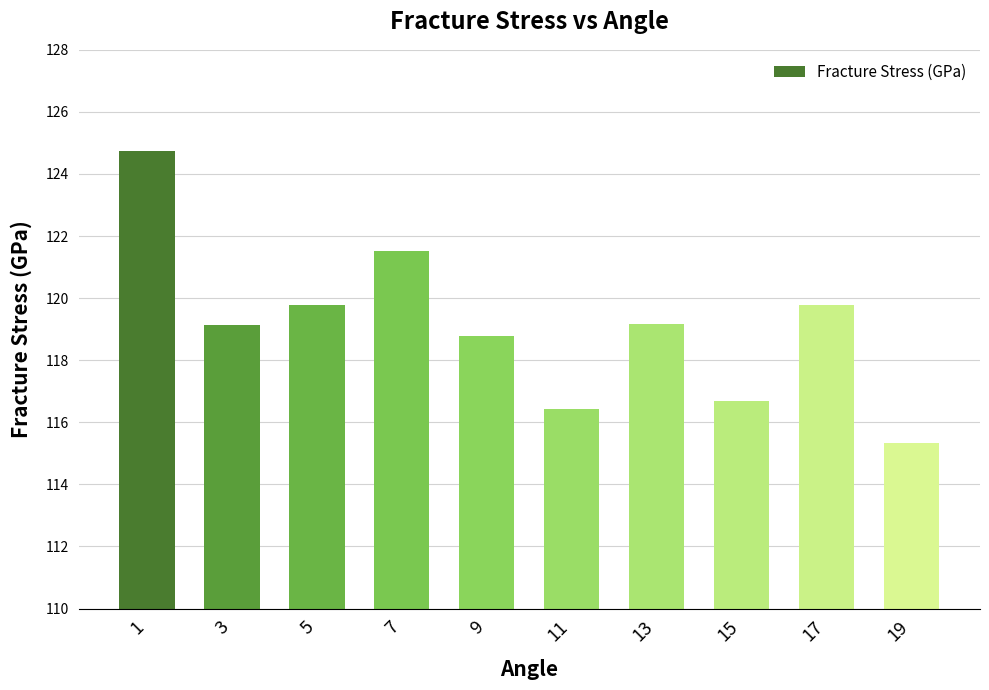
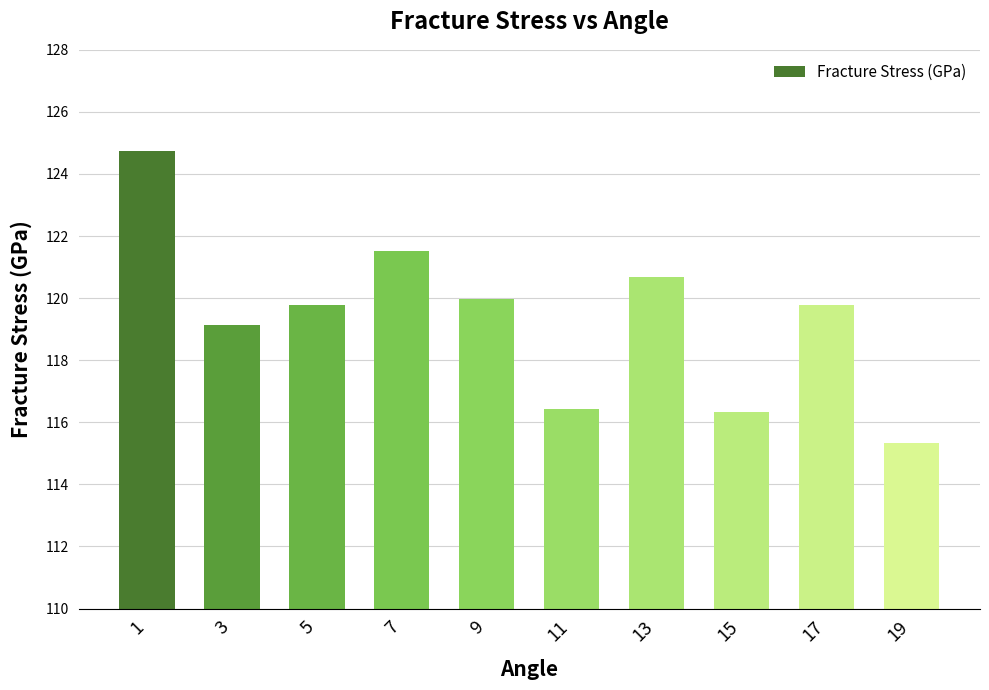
  {
    "1": 124.8,
    "3": 119.1,
    "5": 119.8,
    "7": 121.5,
-   "9": 118.8,
+   "9": 120.0,
    "11": 116.4,
-   "13": 119.2,
-   "15": 116.7,
+   "13": 120.7,
+   "15": 116.3,
    "17": 119.8,
    "19": 115.3
  }
